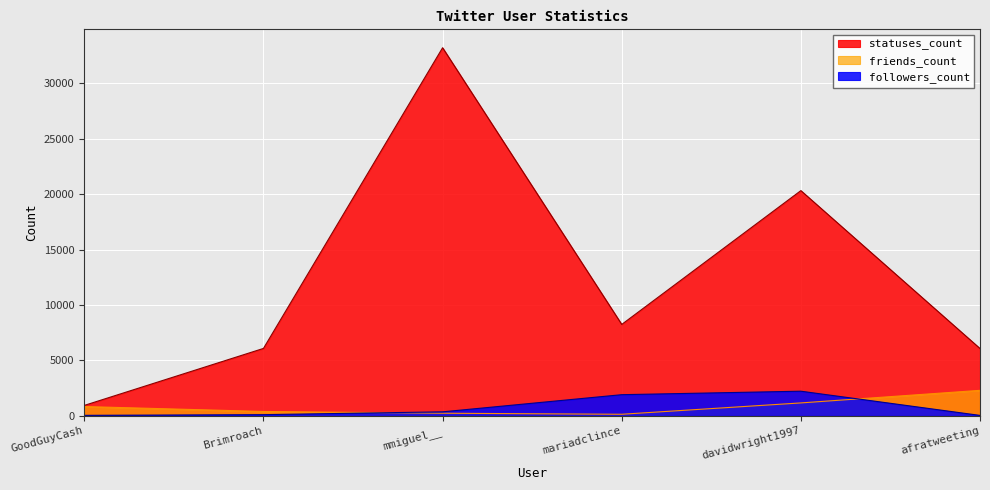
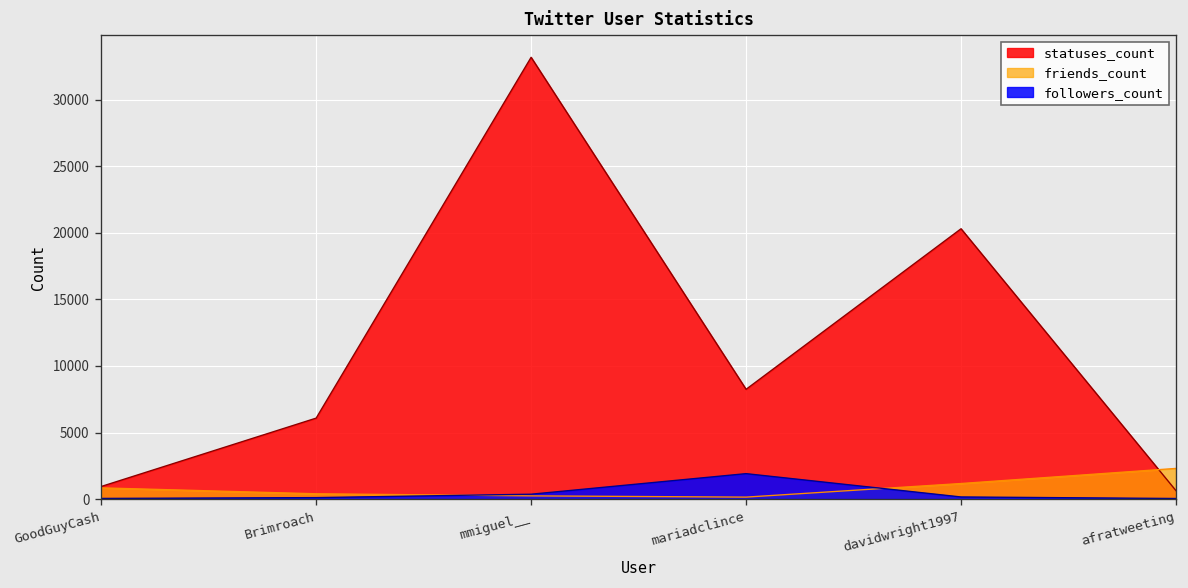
  {
    "statuses_count": {
      "Brimroach": 6100,
      "mmiguel__": 33200,
      "mariadclince": 8200,
      "davidwright1997": 20300,
-     "afratweeting": 6100
+     "afratweeting": 600
    },
    "friends_count": {
      "Brimroach": 400,
      "mariadclince": 100,
      "davidwright1997": 1200,
      "afratweeting": 2300
    },
    "followers_count": {
      "GoodGuyCash": 0,
      "Brimroach": 100,
      "mariadclince": 1900,
-     "davidwright1997": 2200,
+     "davidwright1997": 200,
      "afratweeting": 0
    }
  }
